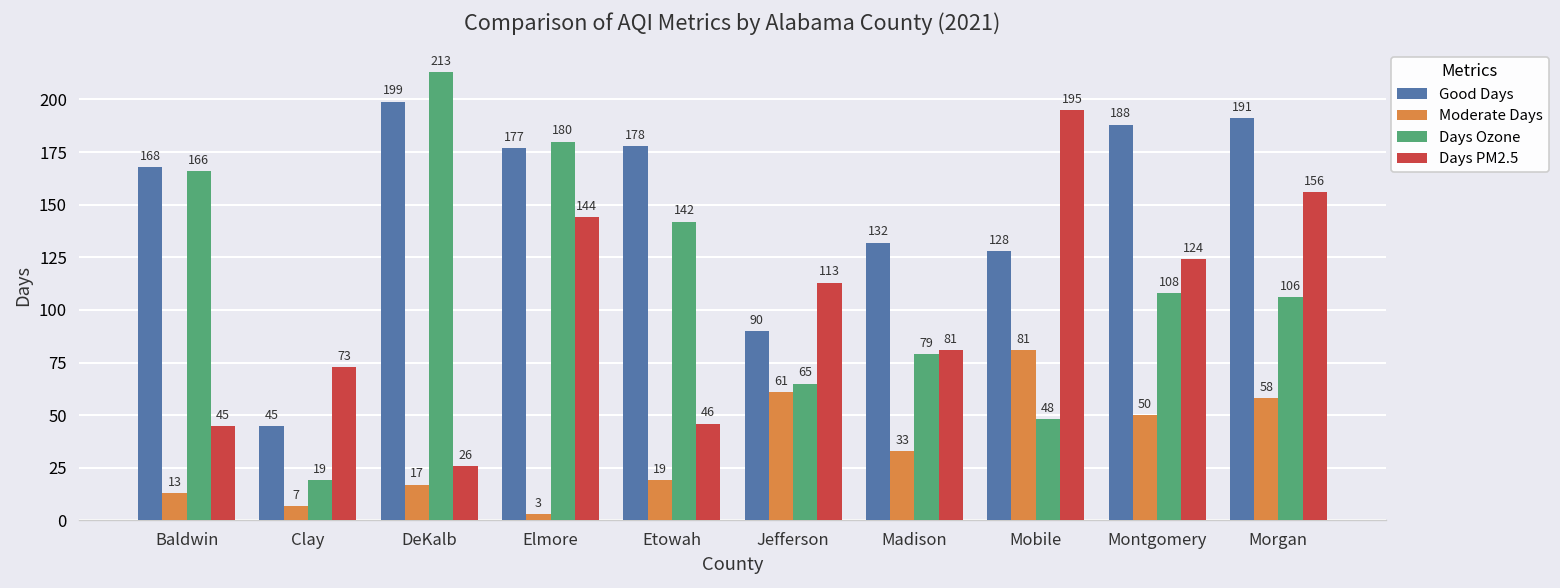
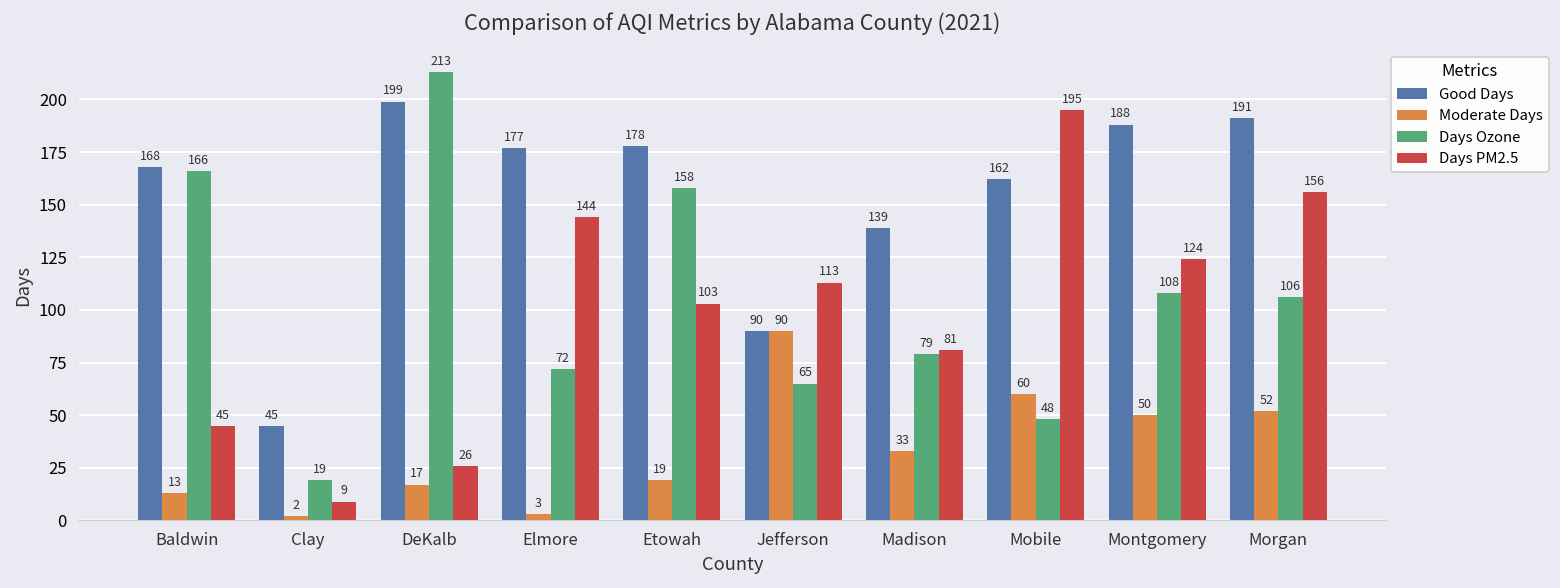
  {
    "Good Days": {
      "Baldwin": 168,
      "Clay": 45,
      "DeKalb": 199,
      "Elmore": 177,
      "Etowah": 178,
      "Jefferson": 90,
-     "Madison": 132,
-     "Mobile": 128,
+     "Madison": 139,
+     "Mobile": 162,
      "Montgomery": 188,
      "Morgan": 191
    },
    "Moderate Days": {
      "Baldwin": 13,
-     "Clay": 7,
+     "Clay": 2,
      "DeKalb": 17,
      "Elmore": 3,
      "Etowah": 19,
-     "Jefferson": 61,
+     "Jefferson": 90,
      "Madison": 33,
-     "Mobile": 81,
+     "Mobile": 60,
      "Montgomery": 50,
-     "Morgan": 58
+     "Morgan": 52
    },
    "Days Ozone": {
      "Baldwin": 166,
      "Clay": 19,
      "DeKalb": 213,
-     "Elmore": 180,
-     "Etowah": 142,
+     "Elmore": 72,
+     "Etowah": 158,
      "Jefferson": 65,
      "Madison": 79,
      "Mobile": 48,
      "Montgomery": 108,
      "Morgan": 106
    },
    "Days PM2.5": {
      "Baldwin": 45,
-     "Clay": 73,
+     "Clay": 9,
      "DeKalb": 26,
      "Elmore": 144,
-     "Etowah": 46,
+     "Etowah": 103,
      "Jefferson": 113,
      "Madison": 81,
      "Mobile": 195,
      "Montgomery": 124,
      "Morgan": 156
    }
  }
